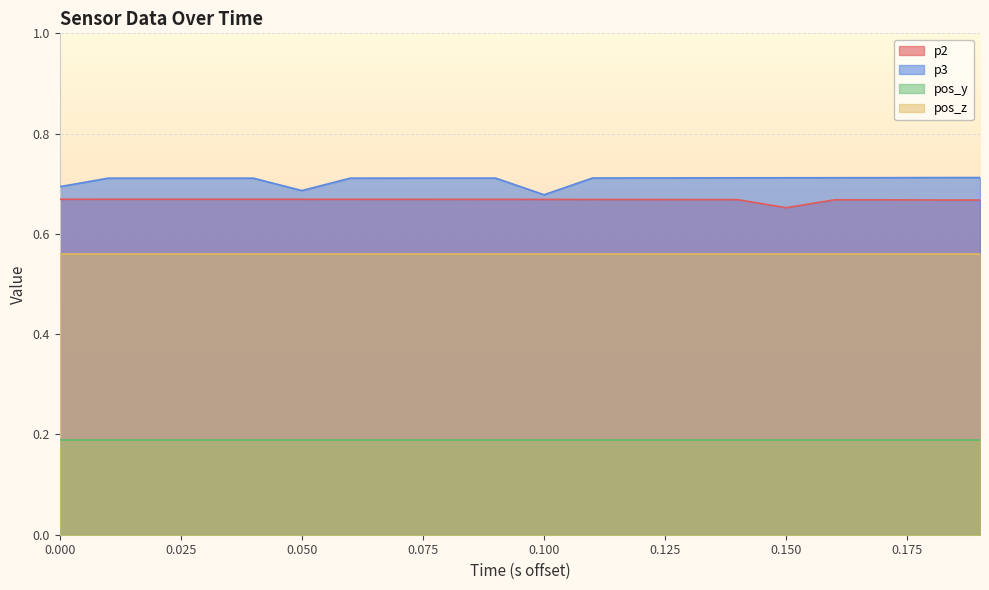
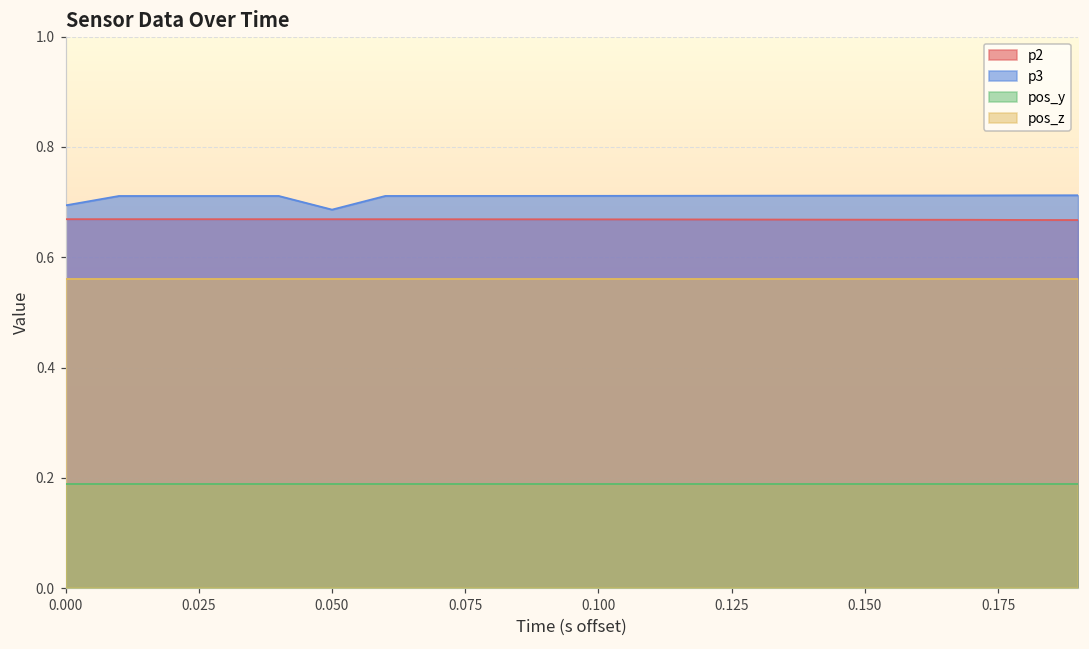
  {
    "p2": {
      "0.000": 0.67,
      "0.050": 0.67,
      "0.100": 0.67,
-     "0.150": 0.65
+     "0.150": 0.67
    },
    "p3": {
      "0.000": 0.69,
      "0.050": 0.69,
-     "0.100": 0.68,
+     "0.100": 0.71,
      "0.150": 0.71
    },
    "pos_y": {
      "0.000": 0.19,
      "0.050": 0.19,
      "0.100": 0.19,
      "0.150": 0.19
    },
    "pos_z": {
      "0.000": 0.56,
      "0.050": 0.56,
      "0.100": 0.56,
      "0.150": 0.56
    }
  }
